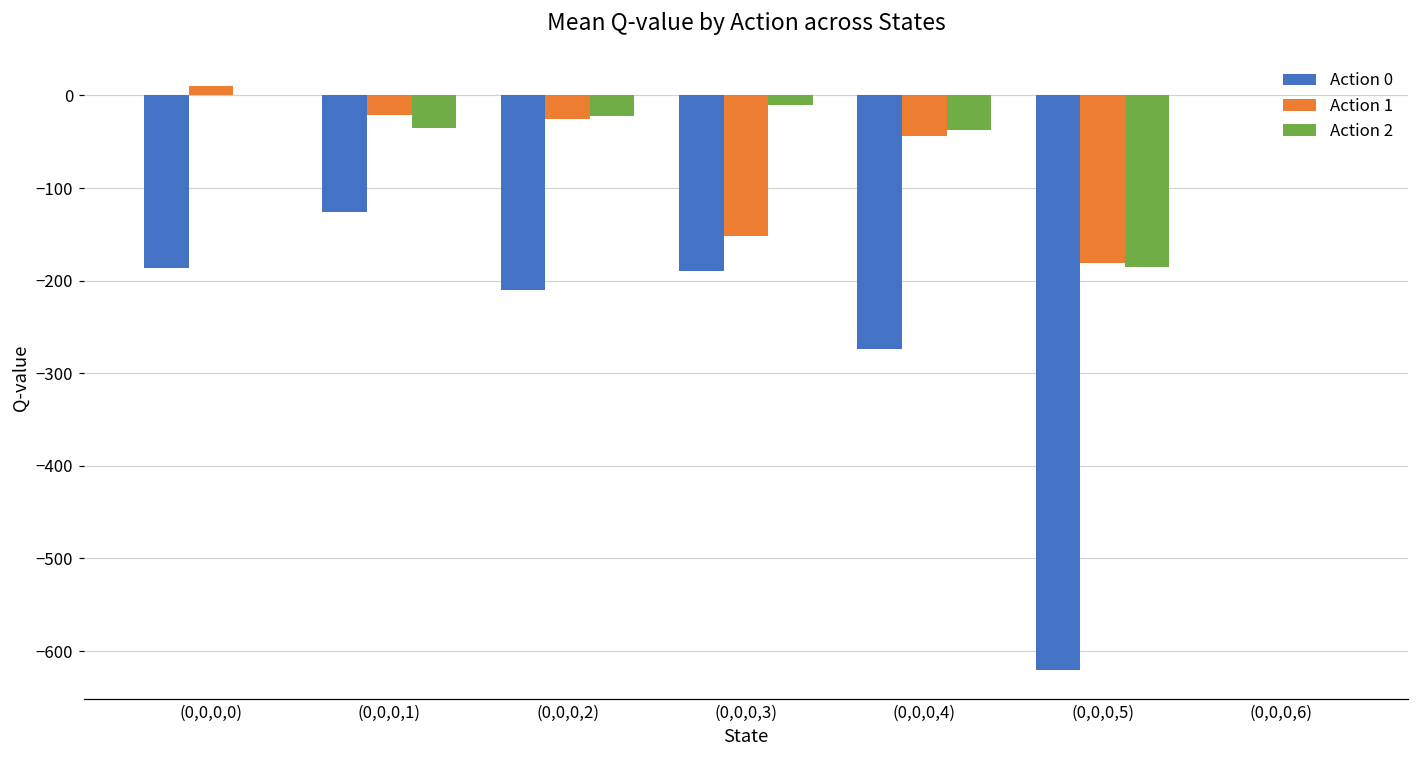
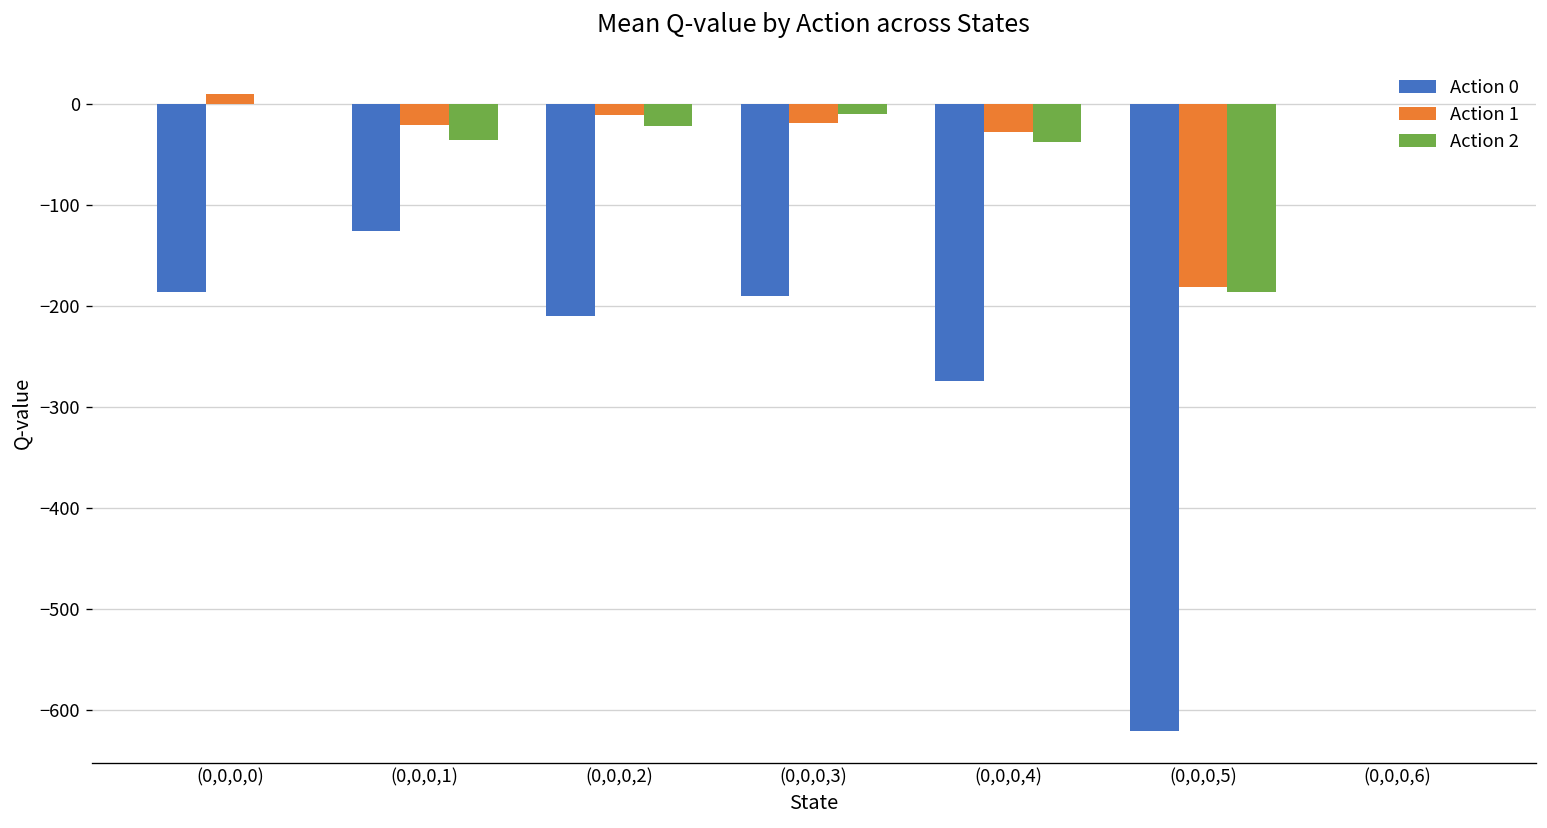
  {
    "Action 0": {
      "(0,0,0,0)": -190,
      "(0,0,0,1)": -130,
      "(0,0,0,2)": -210,
      "(0,0,0,3)": -190,
      "(0,0,0,4)": -270,
      "(0,0,0,5)": -620,
      "(0,0,0,6)": 0
    },
    "Action 1": {
      "(0,0,0,0)": 10,
      "(0,0,0,1)": -20,
-     "(0,0,0,2)": -30,
-     "(0,0,0,3)": -150,
-     "(0,0,0,4)": -40,
+     "(0,0,0,2)": -10,
+     "(0,0,0,3)": -20,
+     "(0,0,0,4)": -30,
      "(0,0,0,5)": -180,
      "(0,0,0,6)": 0
    },
    "Action 2": {
      "(0,0,0,0)": 0,
      "(0,0,0,1)": -40,
      "(0,0,0,2)": -20,
      "(0,0,0,3)": -10,
      "(0,0,0,4)": -40,
      "(0,0,0,5)": -190,
      "(0,0,0,6)": 0
    }
  }
